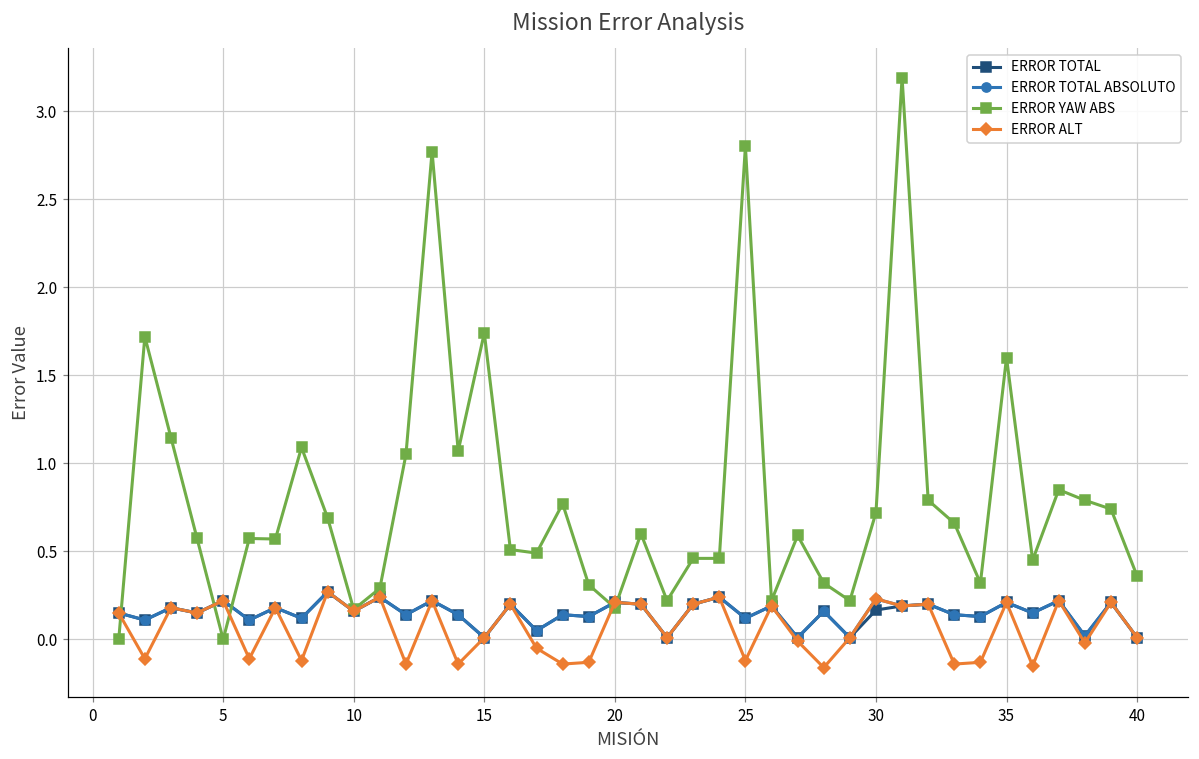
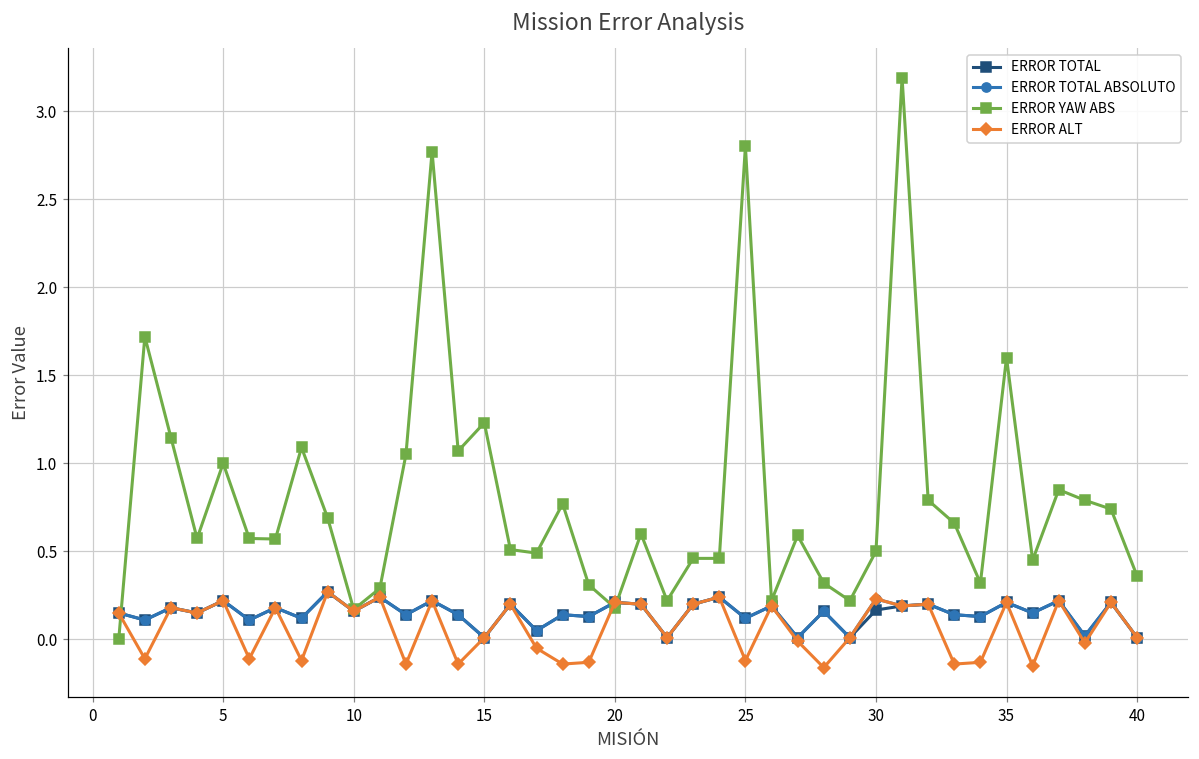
  {
    "ERROR TOTAL": {
      "30": 0.17
    },
    "ERROR YAW ABS": {
-     "5": 0,
-     "15": 1.74,
+     "5": 1,
+     "15": 1.23,
      "20": 0.18,
      "25": 2.80,
-     "30": 0.72,
+     "30": 0.50,
      "35": 1.60,
      "40": 0.36
    },
    "ERROR ALT": {
      "25": -0.12
    }
  }
